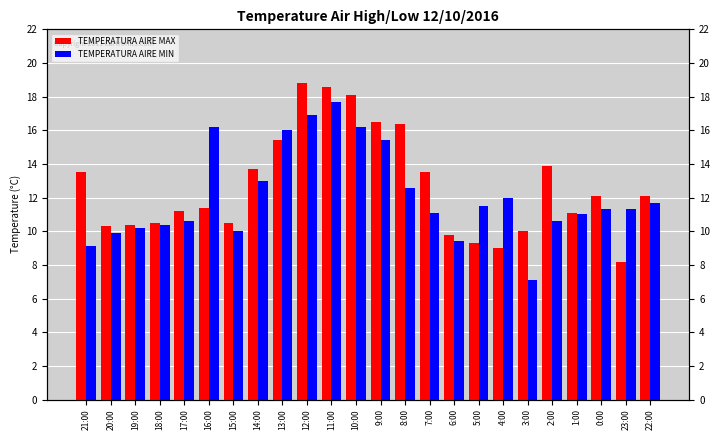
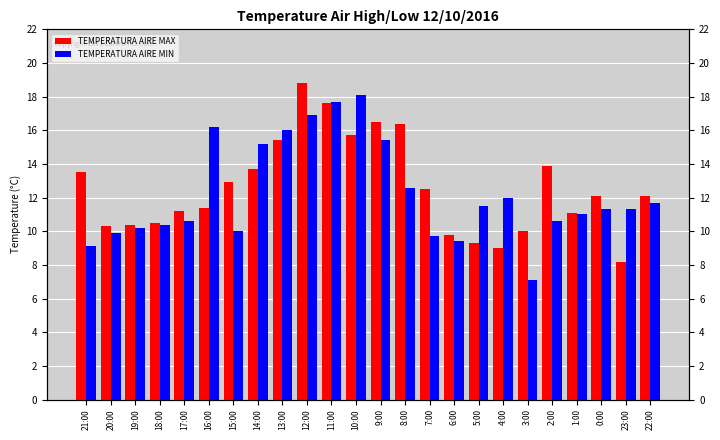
  {
    "TEMPERATURA AIRE MAX": {
      "21:00": 13.5,
      "20:00": 10.3,
      "19:00": 10.4,
      "18:00": 10.5,
      "17:00": 11.2,
      "16:00": 11.4,
-     "15:00": 10.5,
+     "15:00": 12.9,
      "14:00": 13.7,
      "13:00": 15.4,
      "12:00": 18.8,
-     "11:00": 18.6,
-     "10:00": 18.1,
+     "11:00": 17.6,
+     "10:00": 15.7,
      "9:00": 16.5,
      "8:00": 16.4,
-     "7:00": 13.5,
+     "7:00": 12.5,
      "6:00": 9.8,
      "5:00": 9.3,
      "4:00": 9.0,
      "3:00": 10.0,
      "2:00": 13.9,
      "1:00": 11.1,
      "0:00": 12.1,
      "23:00": 8.2,
      "22:00": 12.1
    },
    "TEMPERATURA AIRE MIN": {
      "21:00": 9.1,
      "20:00": 9.9,
      "19:00": 10.2,
      "18:00": 10.4,
      "17:00": 10.6,
      "16:00": 16.2,
      "15:00": 10.0,
-     "14:00": 13.0,
+     "14:00": 15.2,
      "13:00": 16.0,
      "12:00": 16.9,
      "11:00": 17.7,
-     "10:00": 16.2,
+     "10:00": 18.1,
      "9:00": 15.4,
      "8:00": 12.6,
-     "7:00": 11.1,
+     "7:00": 9.7,
      "6:00": 9.4,
      "5:00": 11.5,
      "4:00": 12.0,
      "3:00": 7.1,
      "2:00": 10.6,
      "1:00": 11.0,
      "0:00": 11.3,
      "23:00": 11.3,
      "22:00": 11.7
    }
  }
